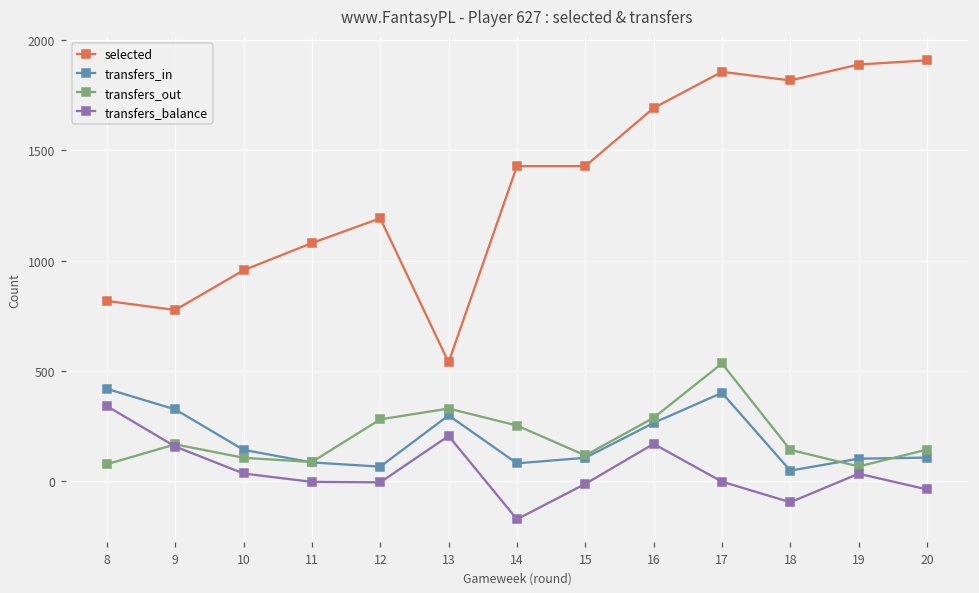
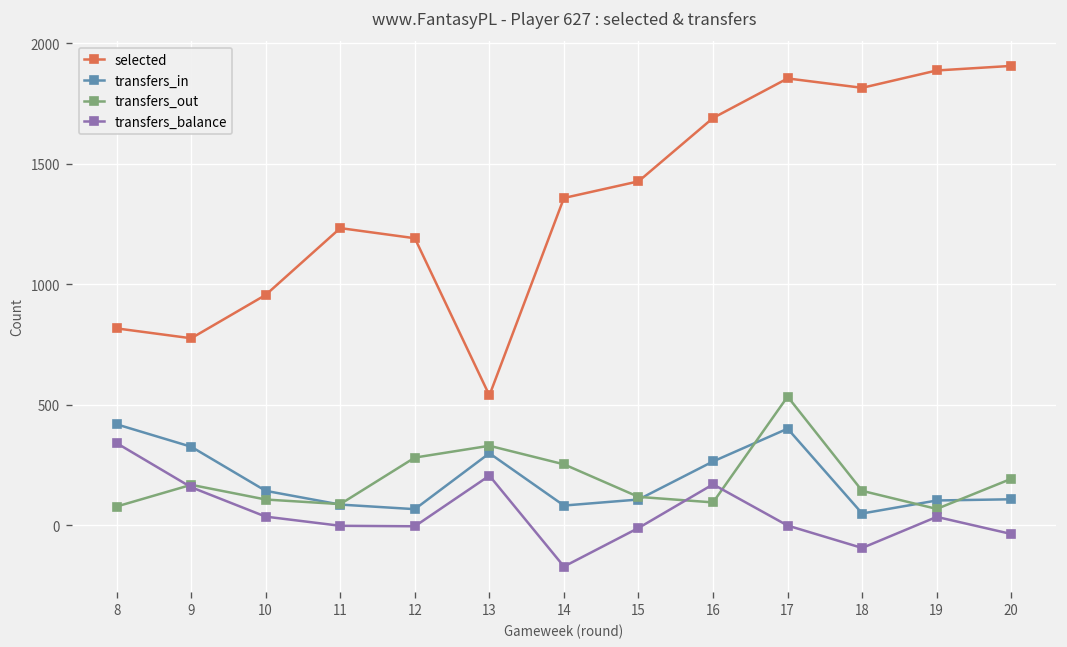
  {
    "selected": {
      "8": 820,
      "9": 780,
      "10": 960,
-     "11": 1080,
+     "11": 1230,
      "12": 1190,
      "13": 540,
-     "14": 1430,
+     "14": 1360,
      "15": 1430,
      "16": 1690,
      "17": 1850,
      "18": 1820,
      "19": 1890,
      "20": 1910
    },
    "transfers_out": {
      "8": 80,
      "10": 110,
      "12": 280,
      "13": 330,
      "14": 250,
-     "16": 290,
+     "16": 100,
      "17": 530,
      "18": 140,
      "19": 70,
-     "20": 140
+     "20": 190
    }
  }
